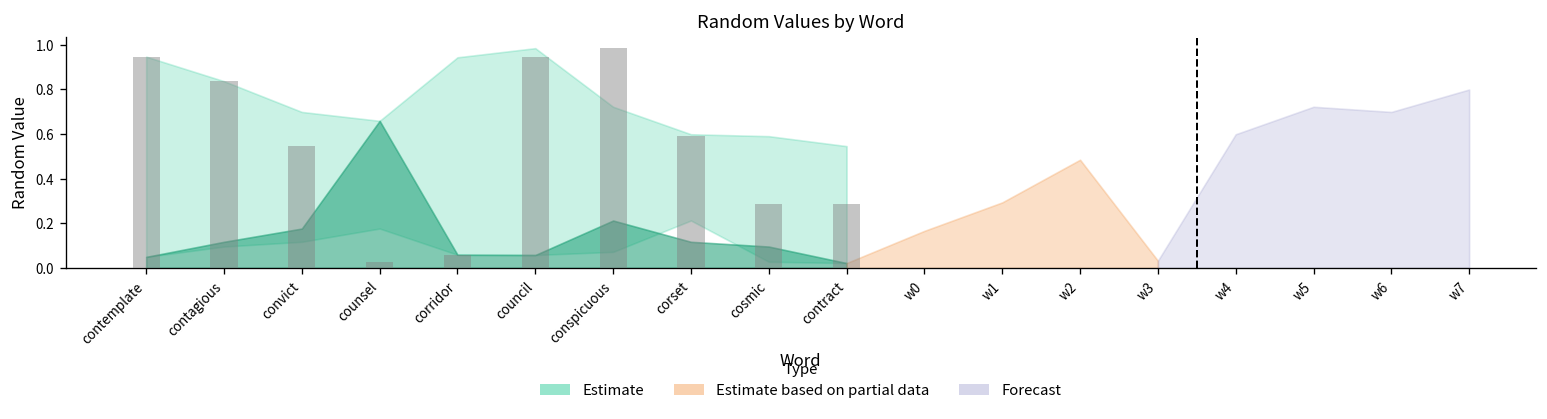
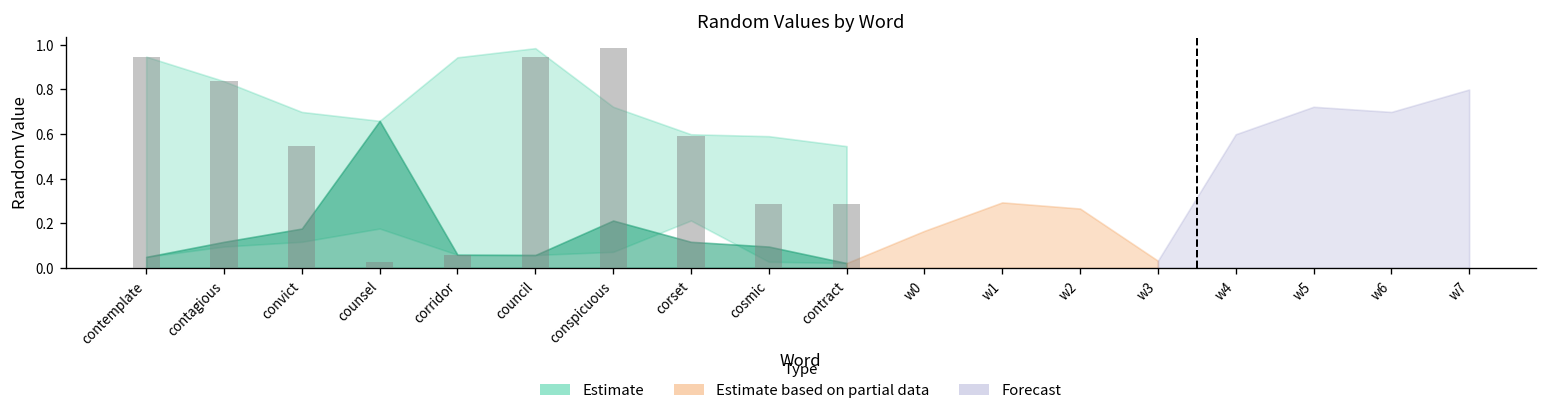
  {
    "Estimate based on partial data": {
      "w0": 0.17,
      "w1": 0.29,
-     "w2": 0.48
+     "w2": 0.27
    }
  }
